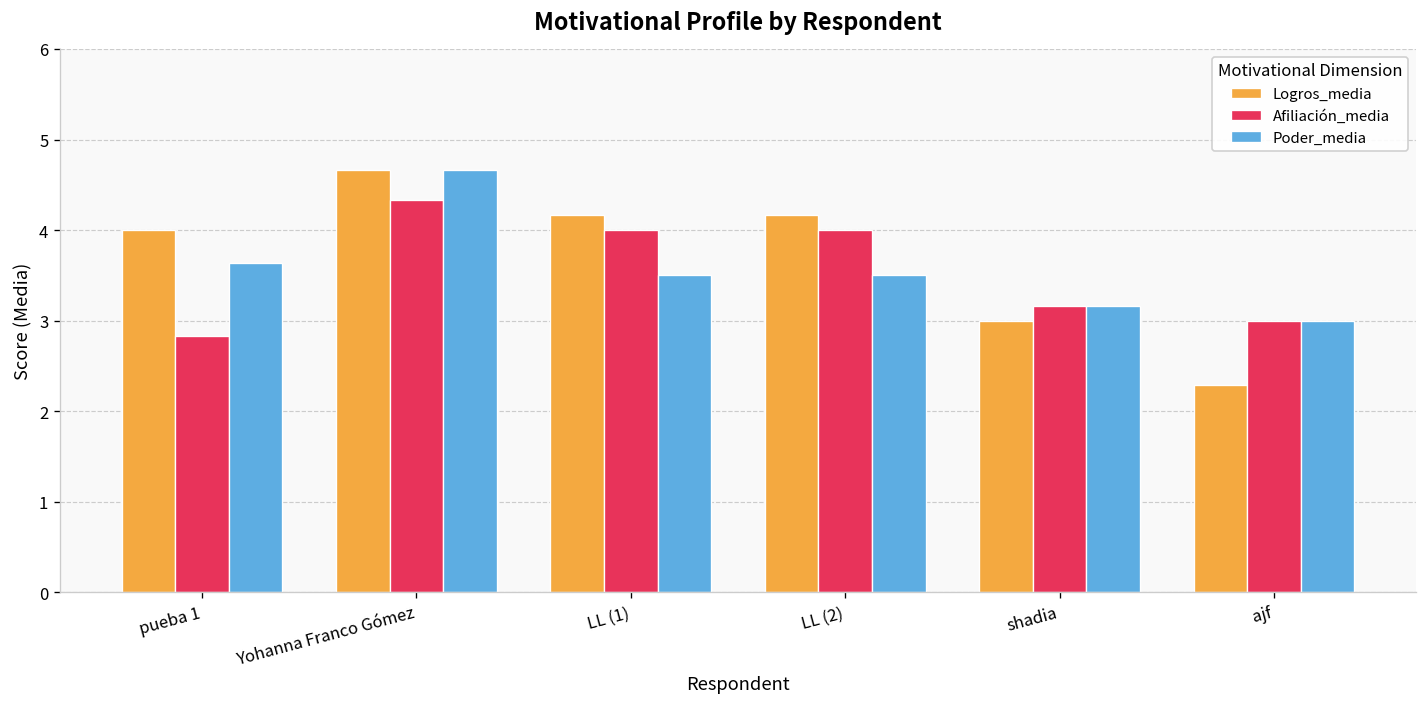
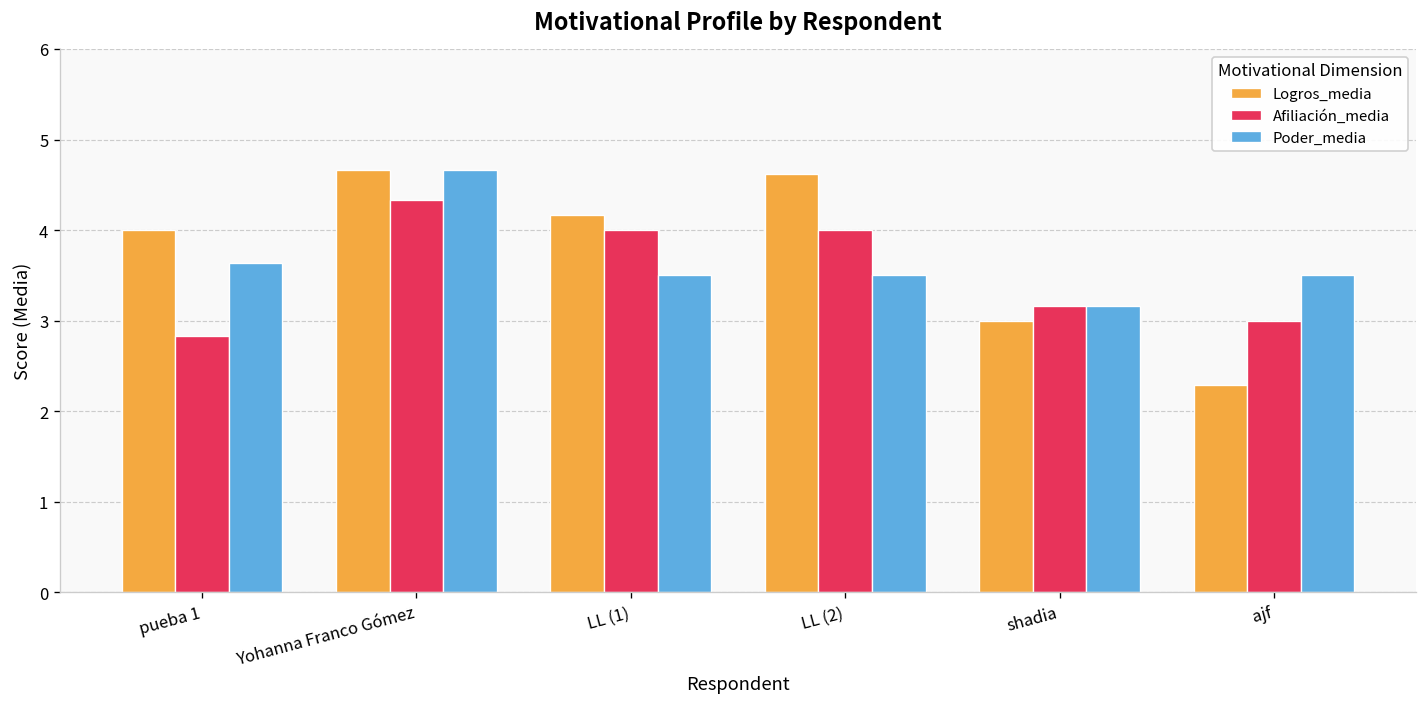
  {
    "Logros_media": {
      "pueba 1": 4.0,
      "Yohanna Franco Gómez": 4.7,
      "LL (1)": 4.2,
-     "LL (2)": 4.2,
+     "LL (2)": 4.6,
      "shadia": 3.0,
      "ajf": 2.3
    },
    "Afiliación_media": {
      "pueba 1": 2.8,
      "Yohanna Franco Gómez": 4.3,
      "LL (1)": 4.0,
      "LL (2)": 4.0,
      "shadia": 3.2,
      "ajf": 3.0
    },
    "Poder_media": {
      "pueba 1": 3.6,
      "Yohanna Franco Gómez": 4.7,
      "LL (1)": 3.5,
      "LL (2)": 3.5,
      "shadia": 3.2,
-     "ajf": 3.0
+     "ajf": 3.5
    }
  }
